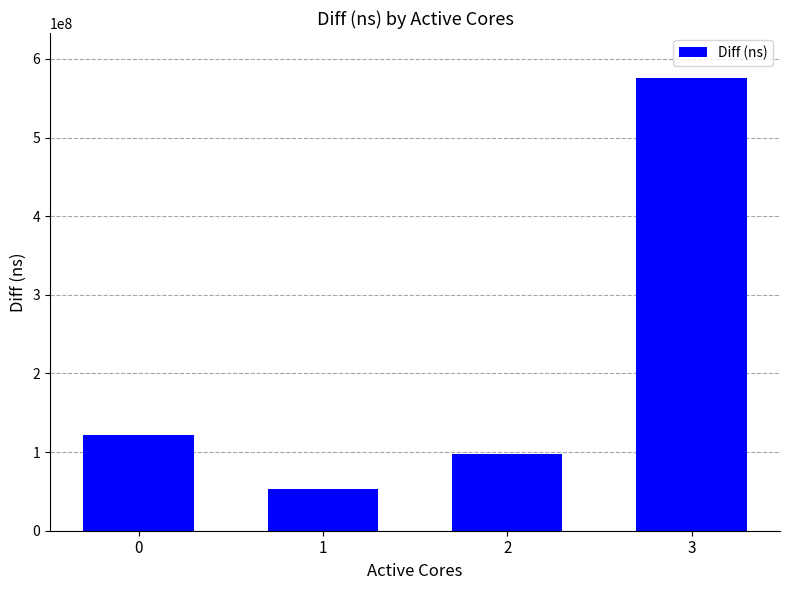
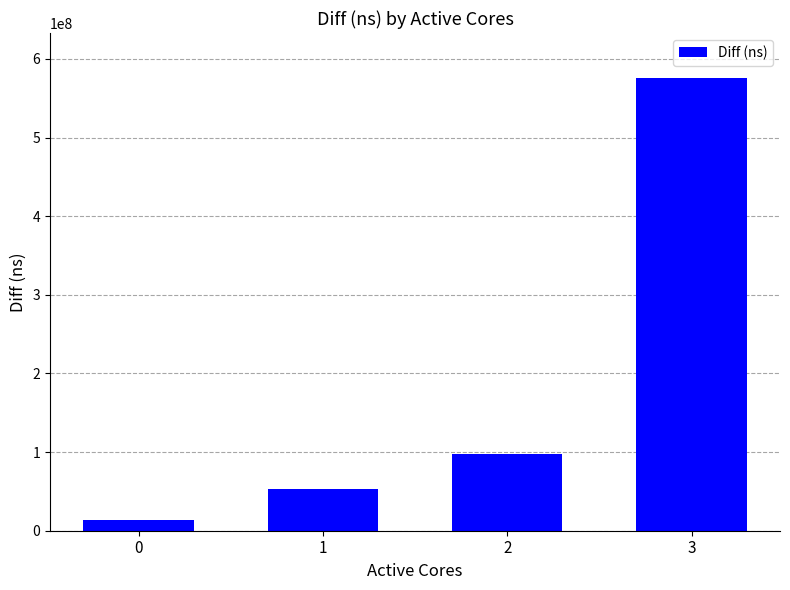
  {
-   "0": 120000000,
+   "0": 10000000,
    "1": 50000000,
    "2": 100000000,
    "3": 580000000
  }
